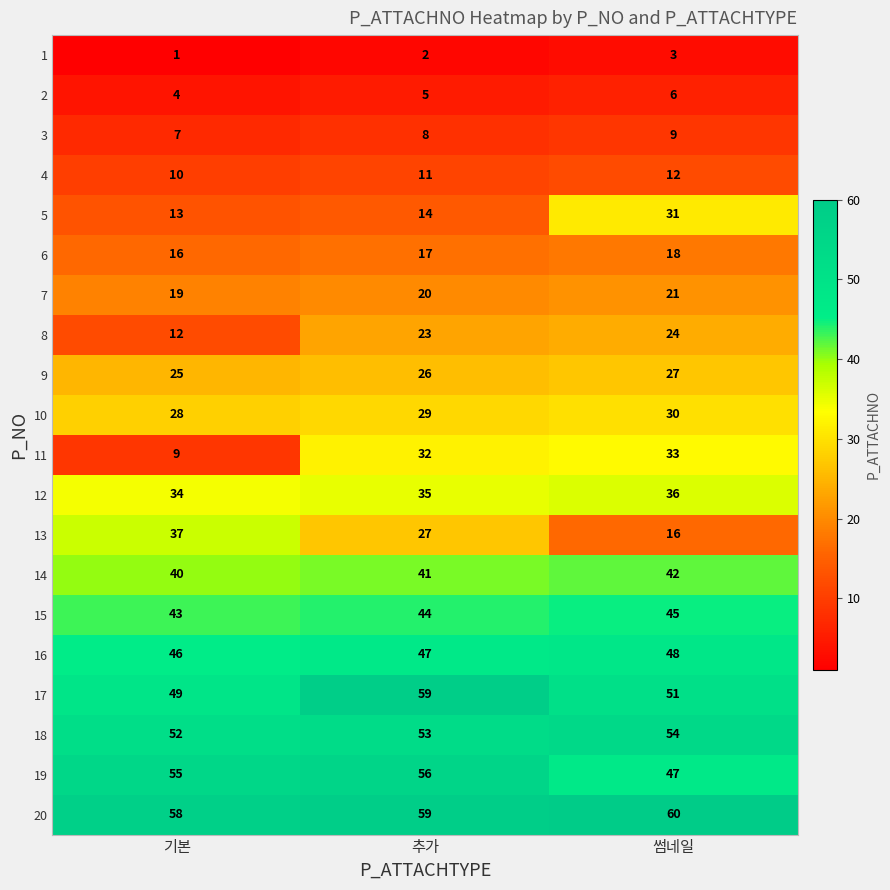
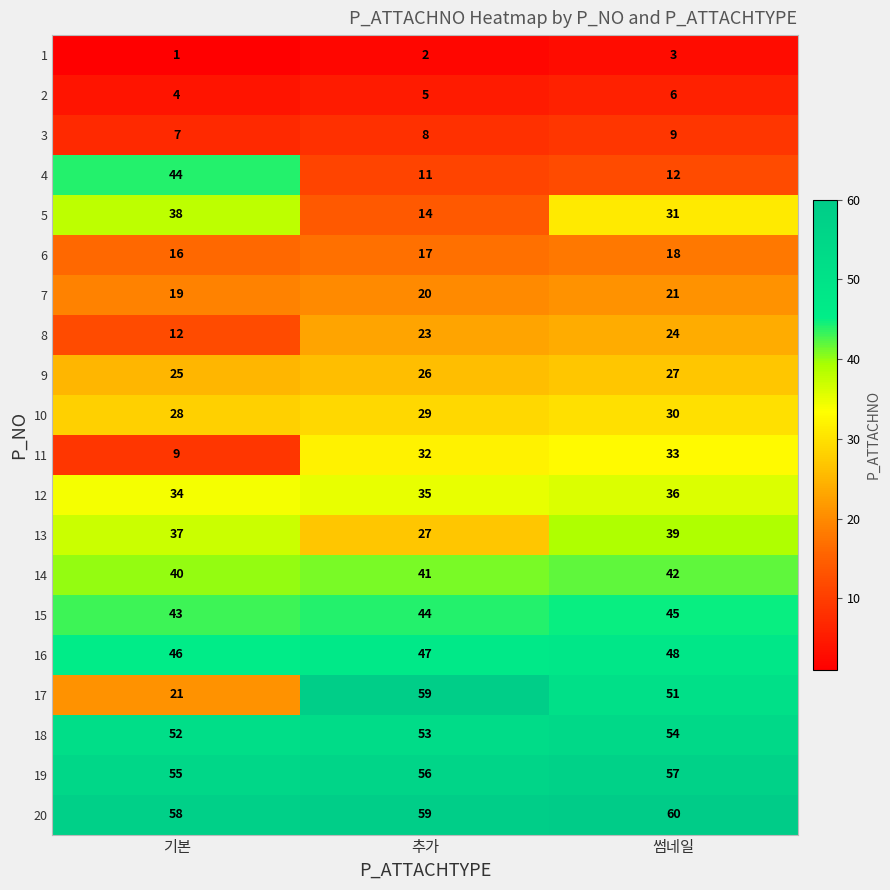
  {
    "1": {
      "기본": 1,
      "추가": 2,
      "썸네일": 3
    },
    "2": {
      "기본": 4,
      "추가": 5,
      "썸네일": 6
    },
    "3": {
      "기본": 7,
      "추가": 8,
      "썸네일": 9
    },
    "4": {
-     "기본": 10,
+     "기본": 44,
      "추가": 11,
      "썸네일": 12
    },
    "5": {
-     "기본": 13,
+     "기본": 38,
      "추가": 14,
      "썸네일": 31
    },
    "6": {
      "기본": 16,
      "추가": 17,
      "썸네일": 18
    },
    "7": {
      "기본": 19,
      "추가": 20,
      "썸네일": 21
    },
    "8": {
      "기본": 12,
      "추가": 23,
      "썸네일": 24
    },
    "9": {
      "기본": 25,
      "추가": 26,
      "썸네일": 27
    },
    "10": {
      "기본": 28,
      "추가": 29,
      "썸네일": 30
    },
    "11": {
      "기본": 9,
      "추가": 32,
      "썸네일": 33
    },
    "12": {
      "기본": 34,
      "추가": 35,
      "썸네일": 36
    },
    "13": {
      "기본": 37,
      "추가": 27,
-     "썸네일": 16
+     "썸네일": 39
    },
    "14": {
      "기본": 40,
      "추가": 41,
      "썸네일": 42
    },
    "15": {
      "기본": 43,
      "추가": 44,
      "썸네일": 45
    },
    "16": {
      "기본": 46,
      "추가": 47,
      "썸네일": 48
    },
    "17": {
-     "기본": 49,
+     "기본": 21,
      "추가": 59,
      "썸네일": 51
    },
    "18": {
      "기본": 52,
      "추가": 53,
      "썸네일": 54
    },
    "19": {
      "기본": 55,
      "추가": 56,
-     "썸네일": 47
+     "썸네일": 57
    },
    "20": {
      "기본": 58,
      "추가": 59,
      "썸네일": 60
    }
  }
